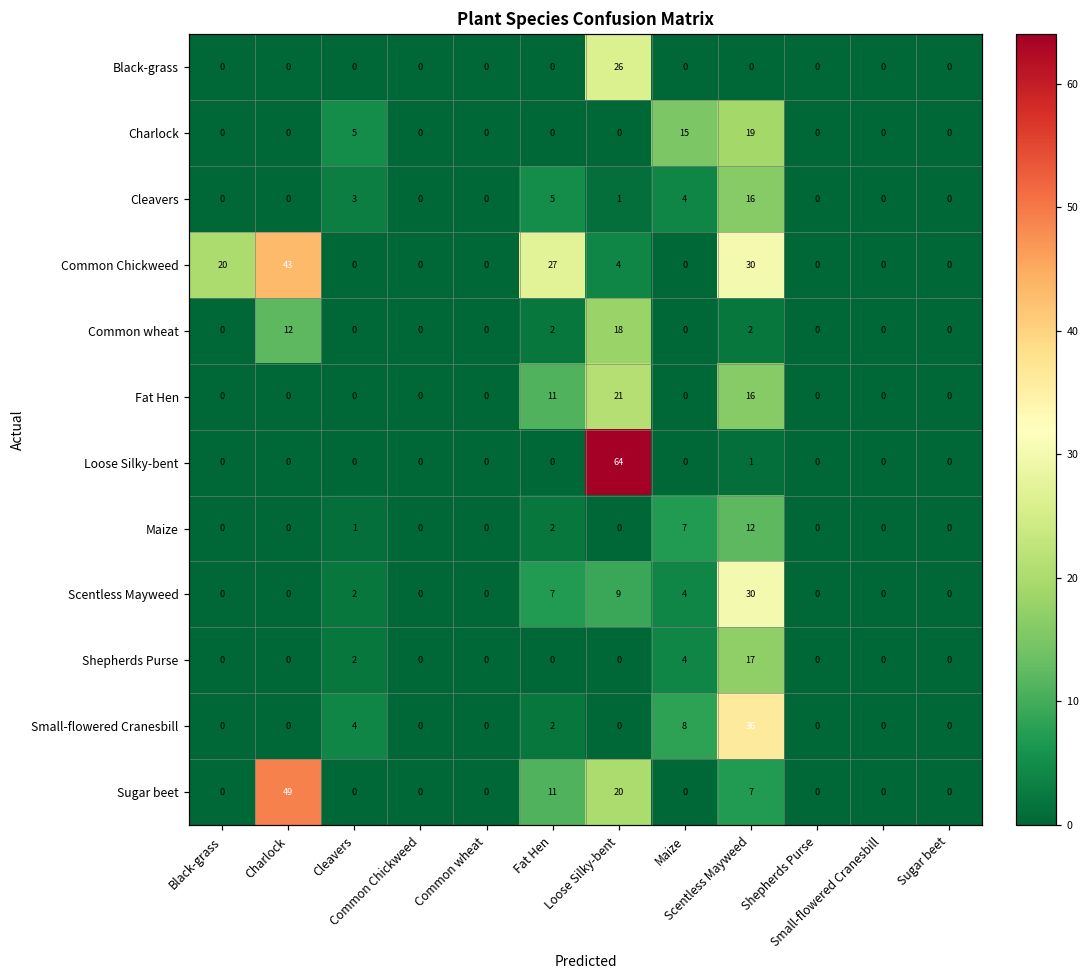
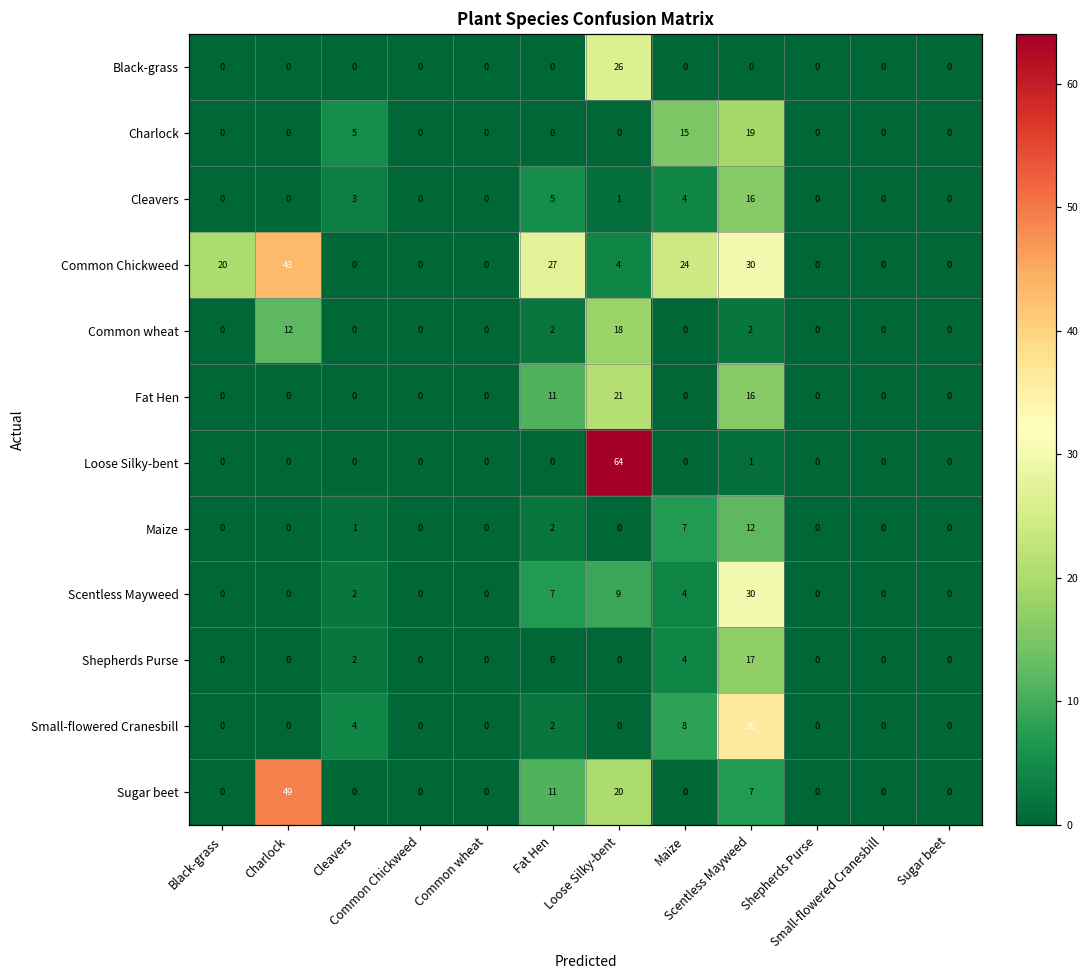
  {
    "Black-grass": {
      "Black-grass": 0,
      "Charlock": 0,
      "Cleavers": 0,
      "Common Chickweed": 0,
      "Common wheat": 0,
      "Fat Hen": 0,
      "Loose Silky-bent": 26,
      "Maize": 0,
      "Scentless Mayweed": 0,
      "Shepherds Purse": 0,
      "Small-flowered Cranesbill": 0,
      "Sugar beet": 0
    },
    "Charlock": {
      "Black-grass": 0,
      "Charlock": 0,
      "Cleavers": 5,
      "Common Chickweed": 0,
      "Common wheat": 0,
      "Fat Hen": 0,
      "Loose Silky-bent": 0,
      "Maize": 15,
      "Scentless Mayweed": 19,
      "Shepherds Purse": 0,
      "Small-flowered Cranesbill": 0,
      "Sugar beet": 0
    },
    "Cleavers": {
      "Black-grass": 0,
      "Charlock": 0,
      "Cleavers": 3,
      "Common Chickweed": 0,
      "Common wheat": 0,
      "Fat Hen": 5,
      "Loose Silky-bent": 1,
      "Maize": 4,
      "Scentless Mayweed": 16,
      "Shepherds Purse": 0,
      "Small-flowered Cranesbill": 0,
      "Sugar beet": 0
    },
    "Common Chickweed": {
      "Black-grass": 20,
      "Charlock": 43,
      "Cleavers": 0,
      "Common Chickweed": 0,
      "Common wheat": 0,
      "Fat Hen": 27,
      "Loose Silky-bent": 4,
-     "Maize": 0,
+     "Maize": 24,
      "Scentless Mayweed": 30,
      "Shepherds Purse": 0,
      "Small-flowered Cranesbill": 0,
      "Sugar beet": 0
    },
    "Common wheat": {
      "Black-grass": 0,
      "Charlock": 12,
      "Cleavers": 0,
      "Common Chickweed": 0,
      "Common wheat": 0,
      "Fat Hen": 2,
      "Loose Silky-bent": 18,
      "Maize": 0,
      "Scentless Mayweed": 2,
      "Shepherds Purse": 0,
      "Small-flowered Cranesbill": 0,
      "Sugar beet": 0
    },
    "Fat Hen": {
      "Black-grass": 0,
      "Charlock": 0,
      "Cleavers": 0,
      "Common Chickweed": 0,
      "Common wheat": 0,
      "Fat Hen": 11,
      "Loose Silky-bent": 21,
      "Maize": 0,
      "Scentless Mayweed": 16,
      "Shepherds Purse": 0,
      "Small-flowered Cranesbill": 0,
      "Sugar beet": 0
    },
    "Loose Silky-bent": {
      "Black-grass": 0,
      "Charlock": 0,
      "Cleavers": 0,
      "Common Chickweed": 0,
      "Common wheat": 0,
      "Fat Hen": 0,
      "Loose Silky-bent": 64,
      "Maize": 0,
      "Scentless Mayweed": 1,
      "Shepherds Purse": 0,
      "Small-flowered Cranesbill": 0,
      "Sugar beet": 0
    },
    "Maize": {
      "Black-grass": 0,
      "Charlock": 0,
      "Cleavers": 1,
      "Common Chickweed": 0,
      "Common wheat": 0,
      "Fat Hen": 2,
      "Loose Silky-bent": 0,
      "Maize": 7,
      "Scentless Mayweed": 12,
      "Shepherds Purse": 0,
      "Small-flowered Cranesbill": 0,
      "Sugar beet": 0
    },
    "Scentless Mayweed": {
      "Black-grass": 0,
      "Charlock": 0,
      "Cleavers": 2,
      "Common Chickweed": 0,
      "Common wheat": 0,
      "Fat Hen": 7,
      "Loose Silky-bent": 9,
      "Maize": 4,
      "Scentless Mayweed": 30,
      "Shepherds Purse": 0,
      "Small-flowered Cranesbill": 0,
      "Sugar beet": 0
    },
    "Shepherds Purse": {
      "Black-grass": 0,
      "Charlock": 0,
      "Cleavers": 2,
      "Common Chickweed": 0,
      "Common wheat": 0,
      "Fat Hen": 0,
      "Loose Silky-bent": 0,
      "Maize": 4,
      "Scentless Mayweed": 17,
      "Shepherds Purse": 0,
      "Small-flowered Cranesbill": 0,
      "Sugar beet": 0
    },
    "Small-flowered Cranesbill": {
      "Black-grass": 0,
      "Charlock": 0,
      "Cleavers": 4,
      "Common Chickweed": 0,
      "Common wheat": 0,
      "Fat Hen": 2,
      "Loose Silky-bent": 0,
      "Maize": 8,
      "Scentless Mayweed": 36,
      "Shepherds Purse": 0,
      "Small-flowered Cranesbill": 0,
      "Sugar beet": 0
    },
    "Sugar beet": {
      "Black-grass": 0,
      "Charlock": 49,
      "Cleavers": 0,
      "Common Chickweed": 0,
      "Common wheat": 0,
      "Fat Hen": 11,
      "Loose Silky-bent": 20,
      "Maize": 0,
      "Scentless Mayweed": 7,
      "Shepherds Purse": 0,
      "Small-flowered Cranesbill": 0,
      "Sugar beet": 0
    }
  }
